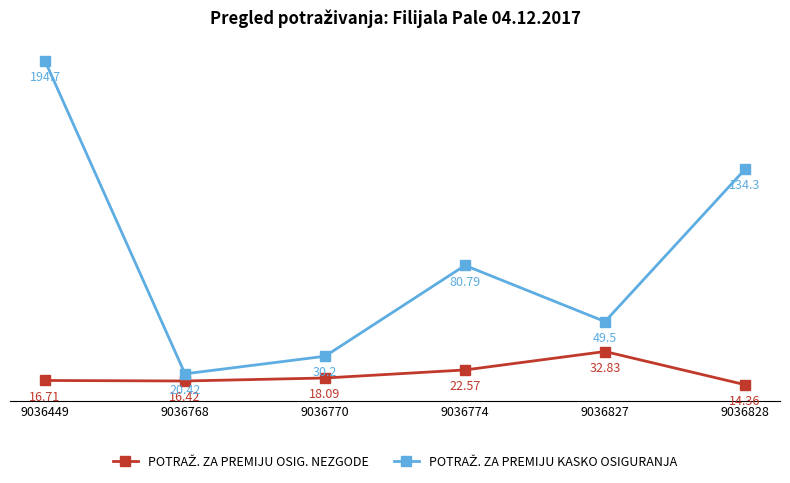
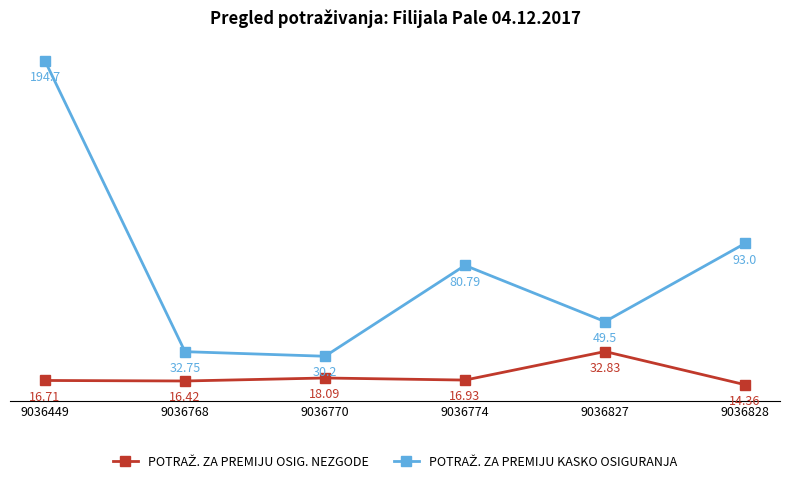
  {
    "POTRAŽ. ZA PREMIJU OSIG. NEZGODE": {
      "9036449": 16.71,
      "9036768": 16.42,
      "9036770": 18.09,
-     "9036774": 22.57,
+     "9036774": 16.93,
      "9036827": 32.83,
      "9036828": 14.36
    },
    "POTRAŽ. ZA PREMIJU KASKO OSIGURANJA": {
      "9036449": 194.7,
-     "9036768": 20.42,
+     "9036768": 32.75,
      "9036774": 80.79,
      "9036827": 49.5,
-     "9036828": 134.3
+     "9036828": 93.0
    }
  }
